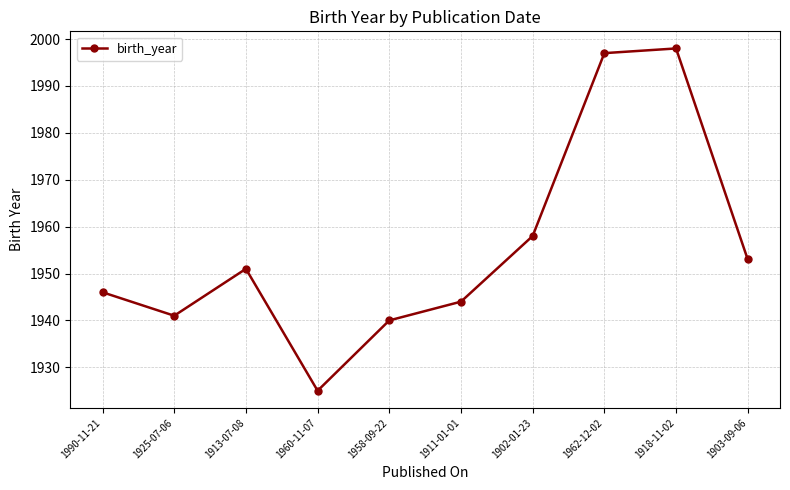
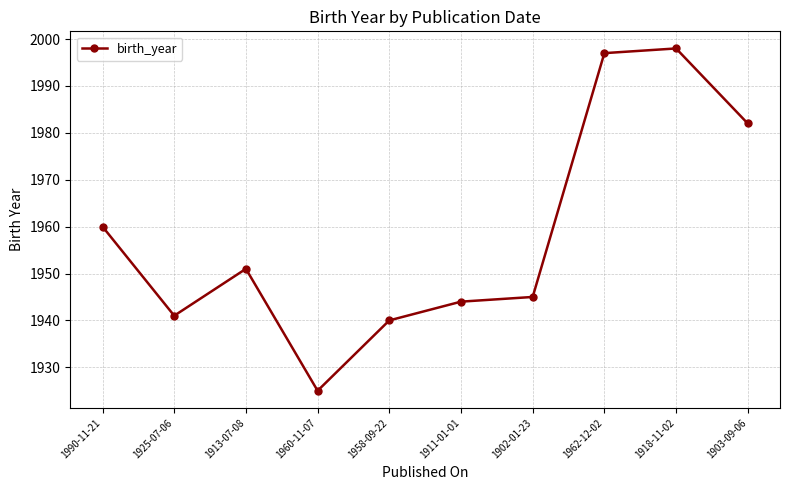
  {
-   "1990-11-21": 1946,
+   "1990-11-21": 1960,
    "1925-07-06": 1941,
    "1913-07-08": 1951,
    "1960-11-07": 1925,
    "1958-09-22": 1940,
    "1911-01-01": 1944,
-   "1902-01-23": 1958,
+   "1902-01-23": 1945,
    "1962-12-02": 1997,
    "1918-11-02": 1998,
-   "1903-09-06": 1953
+   "1903-09-06": 1982
  }
